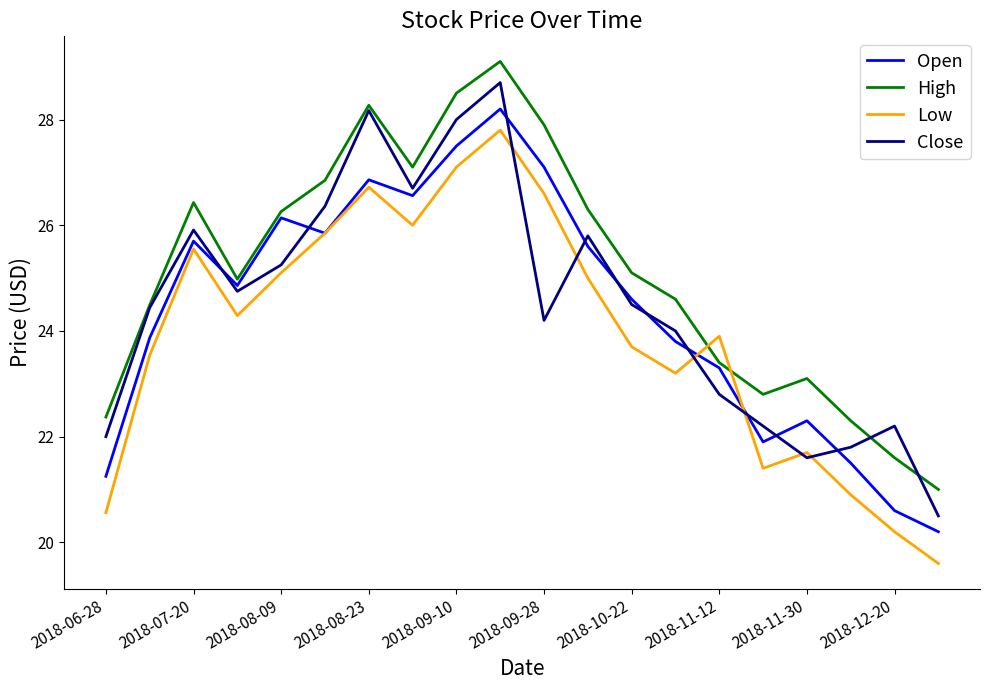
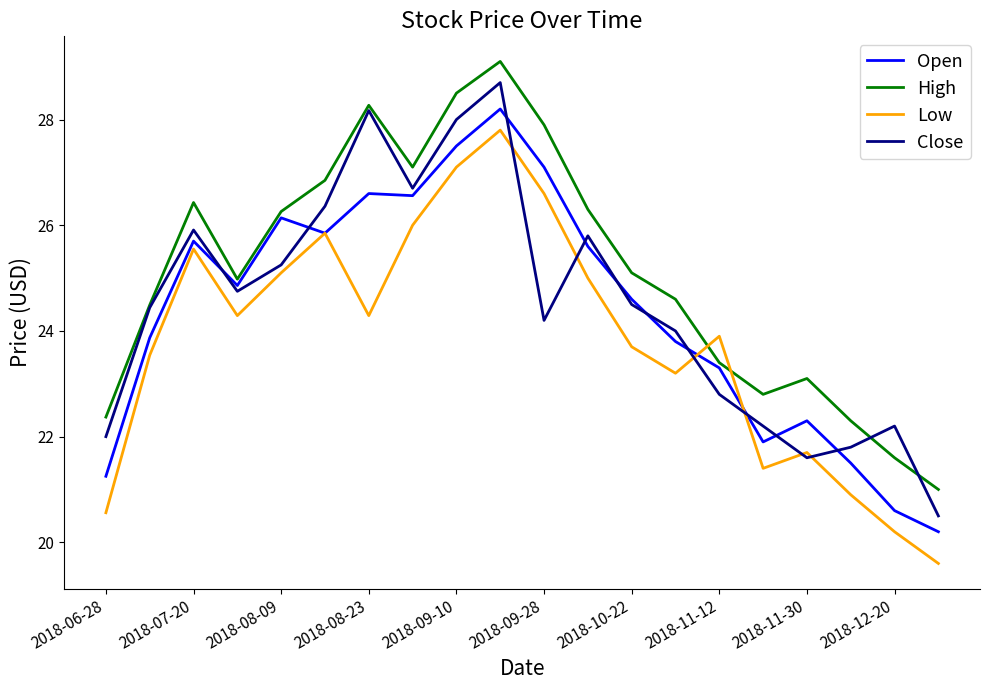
  {
    "Open": {
      "2018-06-28": 21.3,
      "2018-07-20": 25.7,
      "2018-08-09": 26.1,
-     "2018-08-23": 26.9,
+     "2018-08-23": 26.6,
      "2018-09-10": 27.5,
      "2018-09-28": 27.1,
      "2018-10-22": 24.6,
      "2018-11-12": 23.3,
      "2018-11-30": 22.3,
      "2018-12-20": 20.6
    },
    "High": {
      "2018-06-28": 22.4,
      "2018-07-20": 26.4,
      "2018-08-09": 26.3,
      "2018-08-23": 28.3,
      "2018-09-10": 28.5,
      "2018-09-28": 27.9,
      "2018-10-22": 25.1,
      "2018-11-12": 23.4,
      "2018-11-30": 23.1,
      "2018-12-20": 21.6
    },
    "Low": {
      "2018-06-28": 20.6,
      "2018-07-20": 25.6,
      "2018-08-09": 25.1,
-     "2018-08-23": 26.7,
+     "2018-08-23": 24.3,
      "2018-09-10": 27.1,
      "2018-09-28": 26.6,
      "2018-10-22": 23.7,
      "2018-11-12": 23.9,
      "2018-11-30": 21.7,
      "2018-12-20": 20.2
    },
    "Close": {
      "2018-06-28": 22.0,
      "2018-07-20": 25.9,
      "2018-08-09": 25.3,
      "2018-08-23": 28.2,
      "2018-09-10": 28.0,
      "2018-09-28": 24.2,
      "2018-10-22": 24.5,
      "2018-11-12": 22.8,
      "2018-11-30": 21.6,
      "2018-12-20": 22.2
    }
  }
